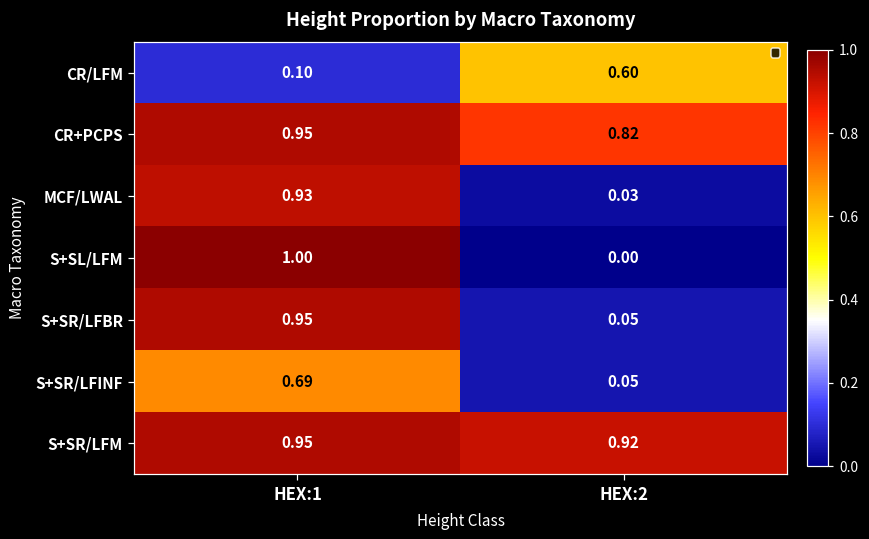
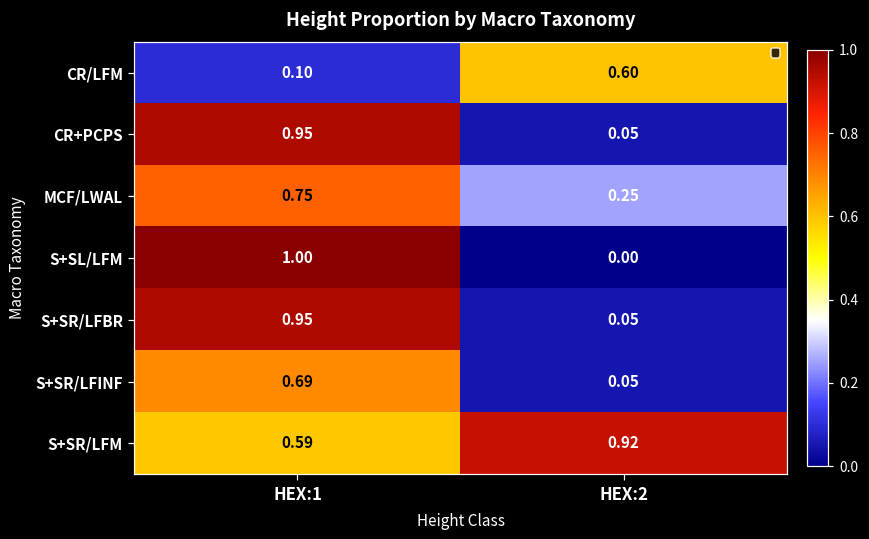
  {
    "CR/LFM": {
      "HEX:1": 0.10,
      "HEX:2": 0.60
    },
    "CR+PCPS": {
      "HEX:1": 0.95,
-     "HEX:2": 0.82
+     "HEX:2": 0.05
    },
    "MCF/LWAL": {
-     "HEX:1": 0.93,
-     "HEX:2": 0.03
+     "HEX:1": 0.75,
+     "HEX:2": 0.25
    },
    "S+SL/LFM": {
      "HEX:1": 1.00,
      "HEX:2": 0.00
    },
    "S+SR/LFBR": {
      "HEX:1": 0.95,
      "HEX:2": 0.05
    },
    "S+SR/LFINF": {
      "HEX:1": 0.69,
      "HEX:2": 0.05
    },
    "S+SR/LFM": {
-     "HEX:1": 0.95,
+     "HEX:1": 0.59,
      "HEX:2": 0.92
    }
  }
